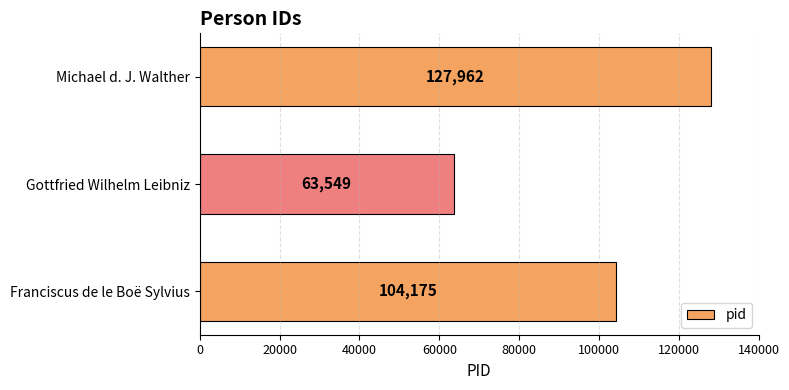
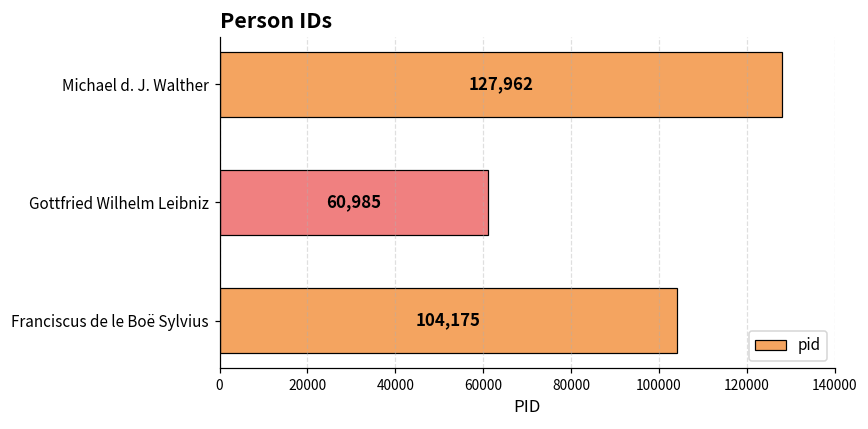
  {
    "Michael d. J. Walther": "127,962",
-   "Gottfried Wilhelm Leibniz": "63,549",
+   "Gottfried Wilhelm Leibniz": "60,985",
    "Franciscus de le Boë Sylvius": "104,175"
  }
